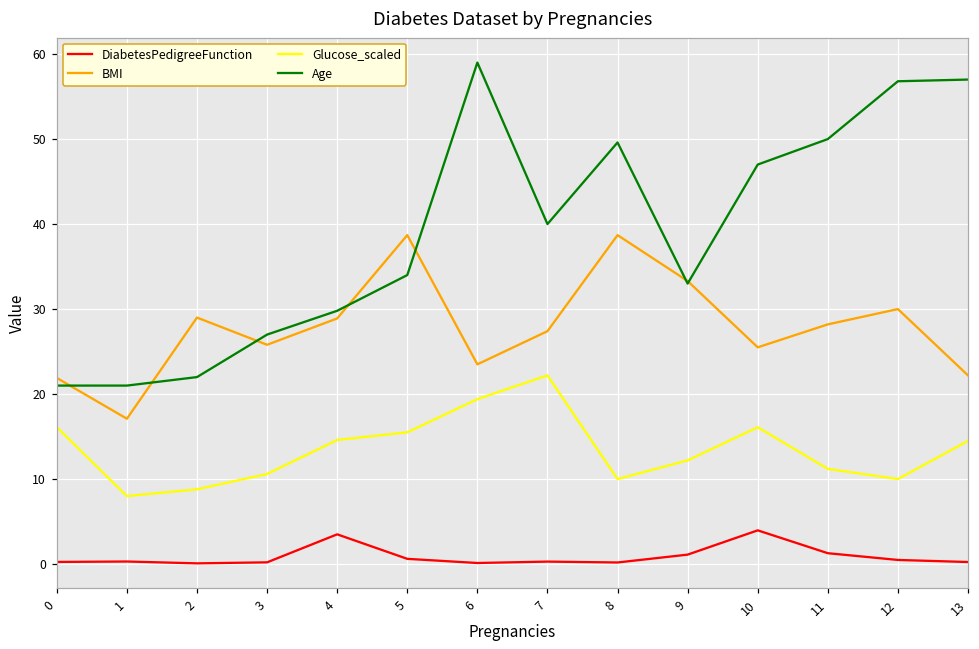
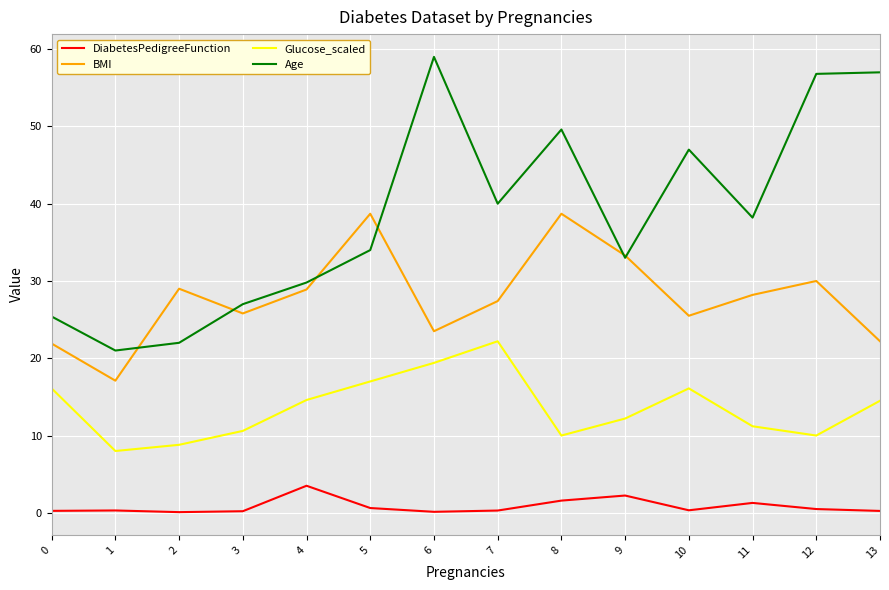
  {
    "DiabetesPedigreeFunction": {
      "0": 0,
      "1": 0,
      "2": 0,
      "3": 0,
      "4": 4,
      "5": 1,
      "6": 0,
      "7": 0,
-     "8": 0,
-     "9": 1,
-     "10": 4,
+     "8": 2,
+     "9": 2,
+     "10": 0,
      "11": 1,
      "12": 0,
      "13": 0
    },
    "BMI": {
      "0": 22,
      "1": 17,
      "2": 29,
      "3": 26,
      "4": 29,
      "5": 39,
      "6": 24,
      "7": 27,
      "8": 39,
      "10": 26,
      "11": 28,
      "12": 30,
      "13": 22
    },
    "Glucose_scaled": {
      "0": 16,
      "1": 8,
      "2": 9,
      "3": 11,
      "4": 15,
-     "5": 16,
+     "5": 17,
      "6": 19,
      "7": 22,
      "8": 10,
      "9": 12,
      "10": 16,
      "11": 11,
      "12": 10,
      "13": 15
    },
    "Age": {
-     "0": 21,
+     "0": 25,
      "1": 21,
      "2": 22,
      "3": 27,
      "4": 30,
      "5": 34,
      "6": 59,
      "7": 40,
      "8": 50,
      "10": 47,
-     "11": 50,
+     "11": 38,
      "12": 57,
      "13": 57
    }
  }
